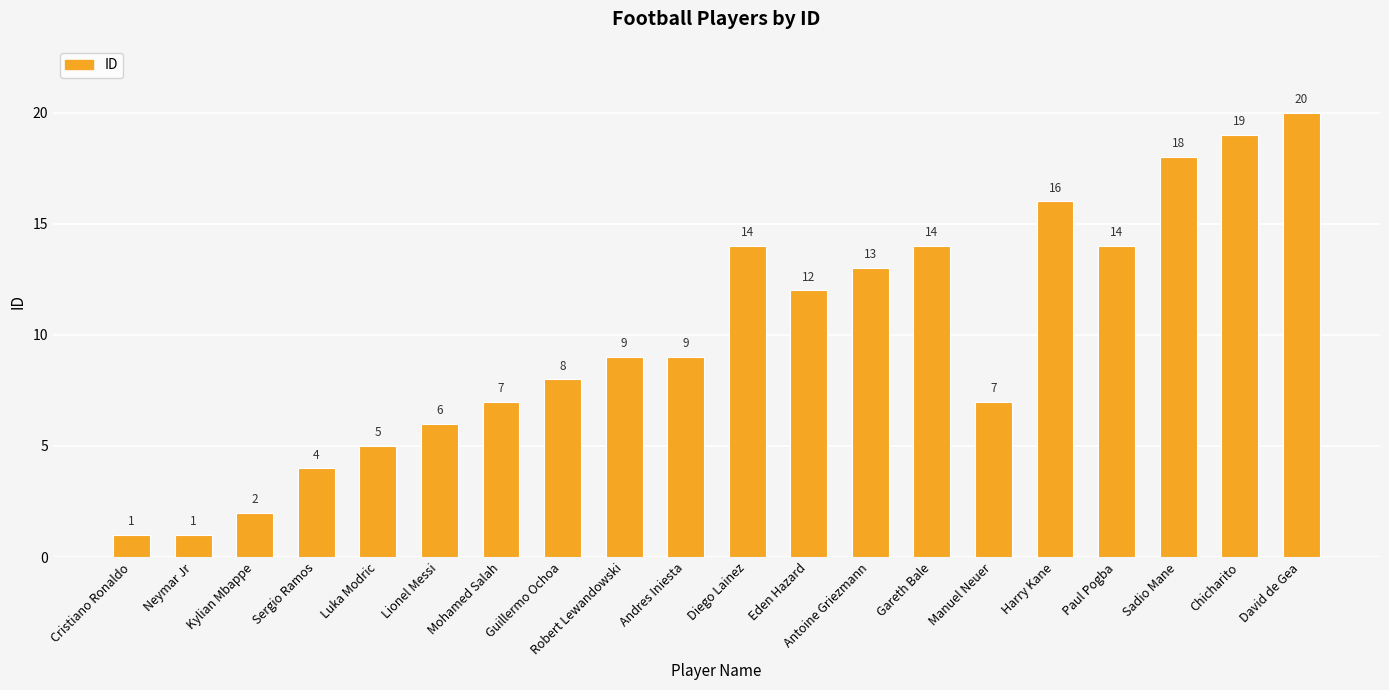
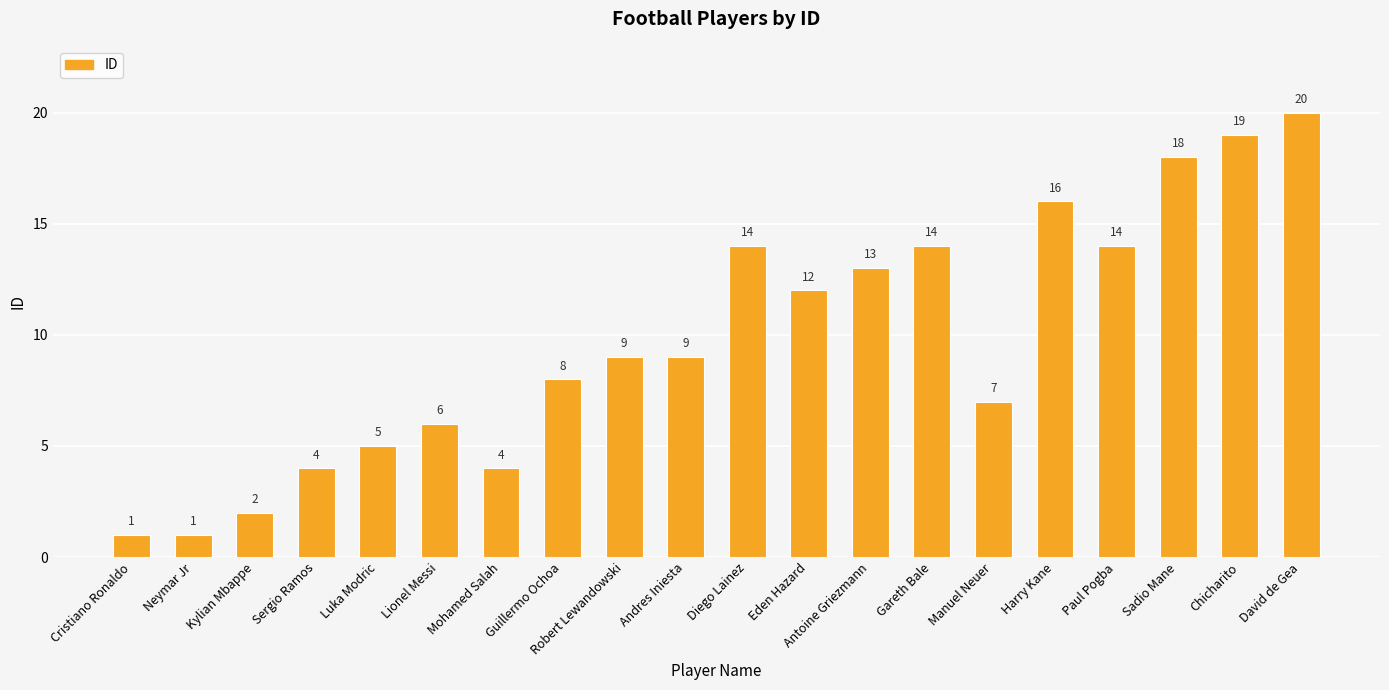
  {
    "Cristiano Ronaldo": 1,
    "Neymar Jr": 1,
    "Kylian Mbappe": 2,
    "Sergio Ramos": 4,
    "Luka Modric": 5,
    "Lionel Messi": 6,
-   "Mohamed Salah": 7,
+   "Mohamed Salah": 4,
    "Guillermo Ochoa": 8,
    "Robert Lewandowski": 9,
    "Andres Iniesta": 9,
    "Diego Lainez": 14,
    "Eden Hazard": 12,
    "Antoine Griezmann": 13,
    "Gareth Bale": 14,
    "Manuel Neuer": 7,
    "Harry Kane": 16,
    "Paul Pogba": 14,
    "Sadio Mane": 18,
    "Chicharito": 19,
    "David de Gea": 20
  }
